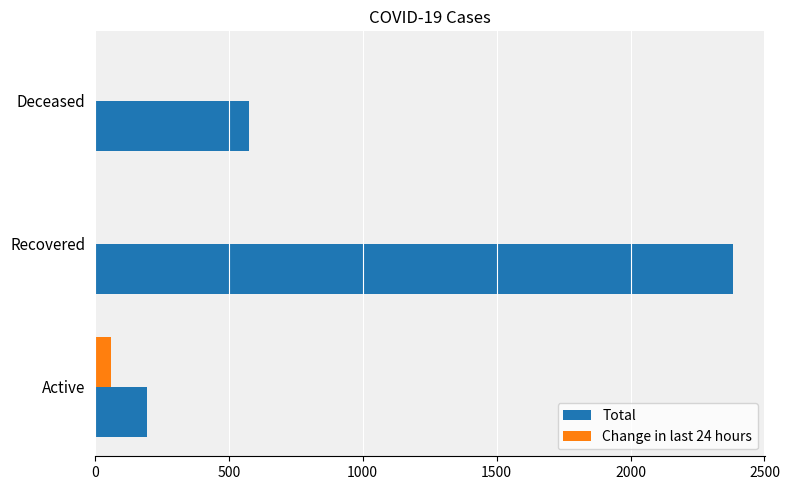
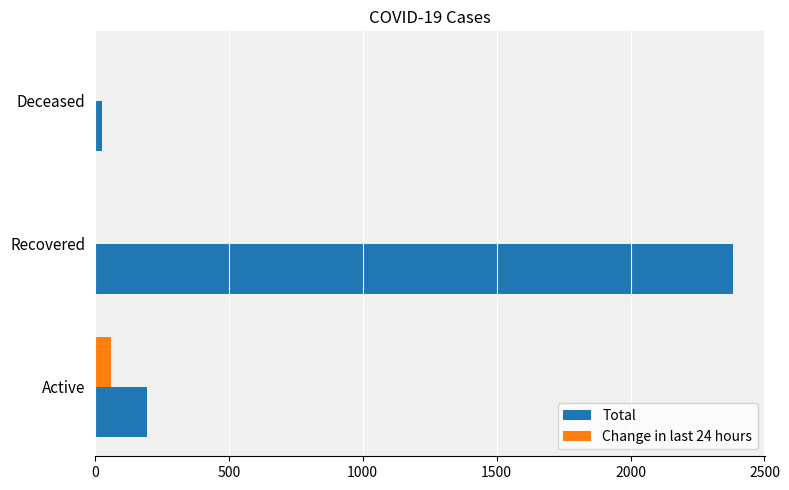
  {
    "Total": {
-     "Deceased": 580,
+     "Deceased": 30,
      "Recovered": 2380,
      "Active": 200
    },
    "Change in last 24 hours": {
      "Deceased": 0,
      "Recovered": 0,
      "Active": 60
    }
  }
